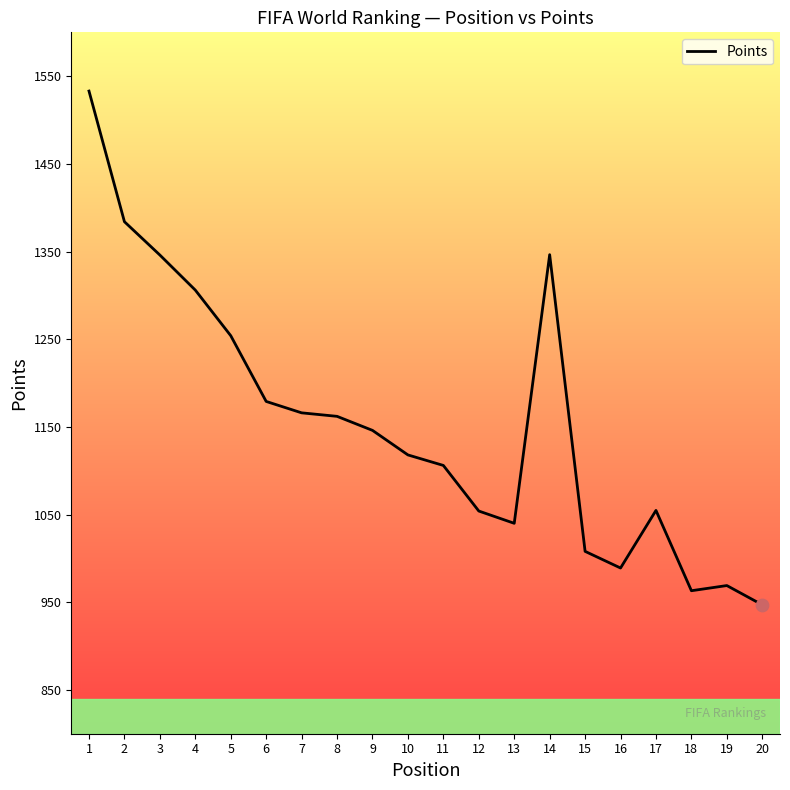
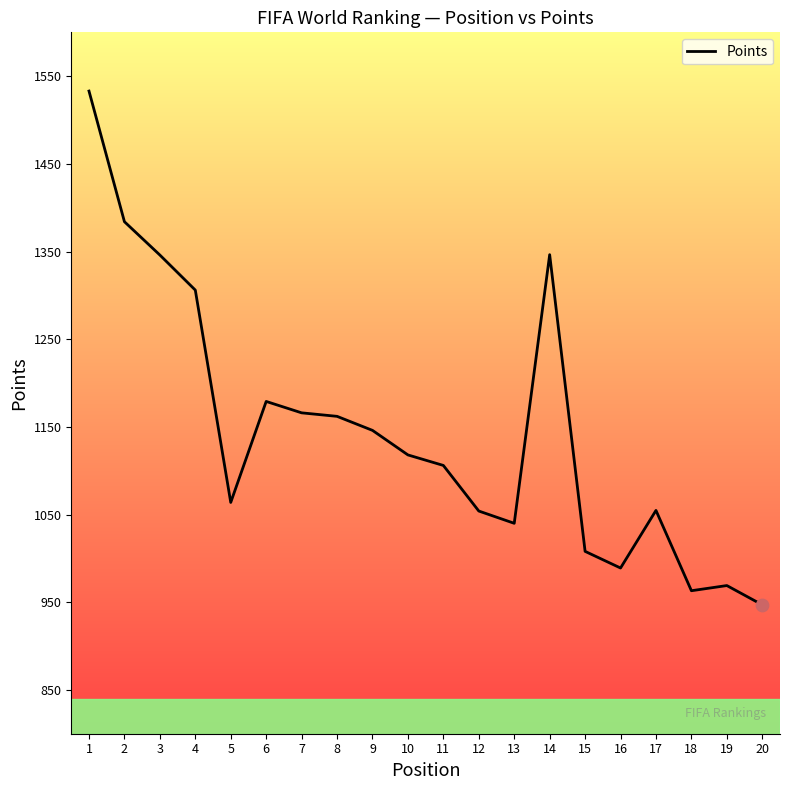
  {
    "Points": {
      "1": 1530,
      "2": 1380,
      "3": 1350,
      "4": 1310,
-     "5": 1250,
+     "5": 1060,
      "6": 1180,
      "7": 1170,
      "8": 1160,
      "9": 1150,
      "10": 1120,
      "11": 1110,
      "12": 1050,
      "13": 1040,
      "14": 1350,
      "15": 1010,
      "16": 990,
      "17": 1050,
      "18": 960,
      "19": 970
    }
  }
